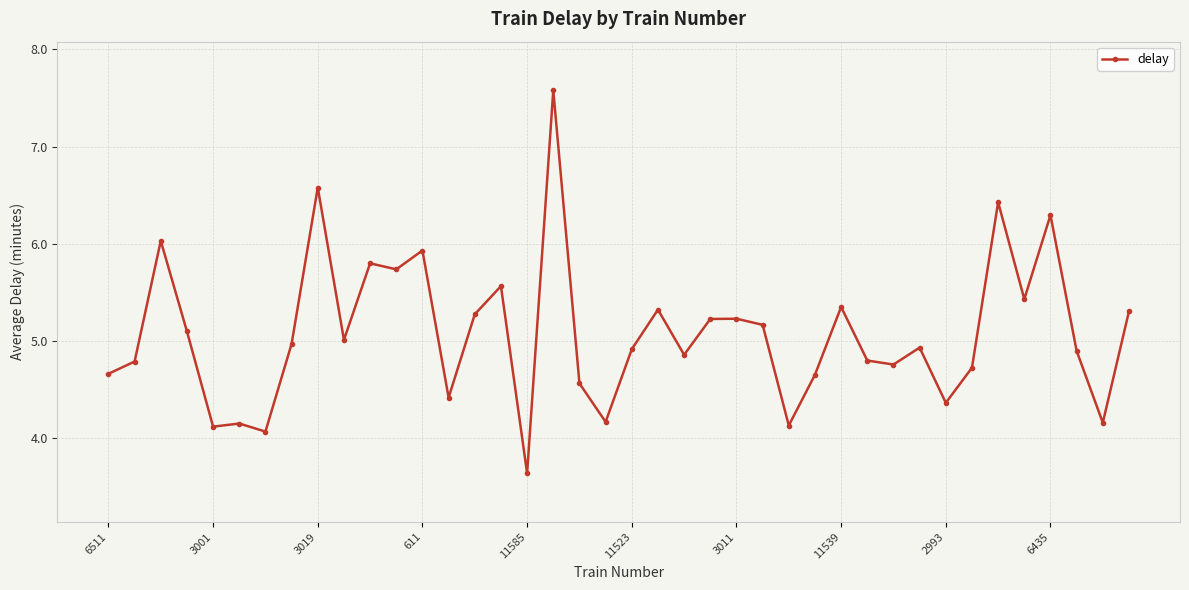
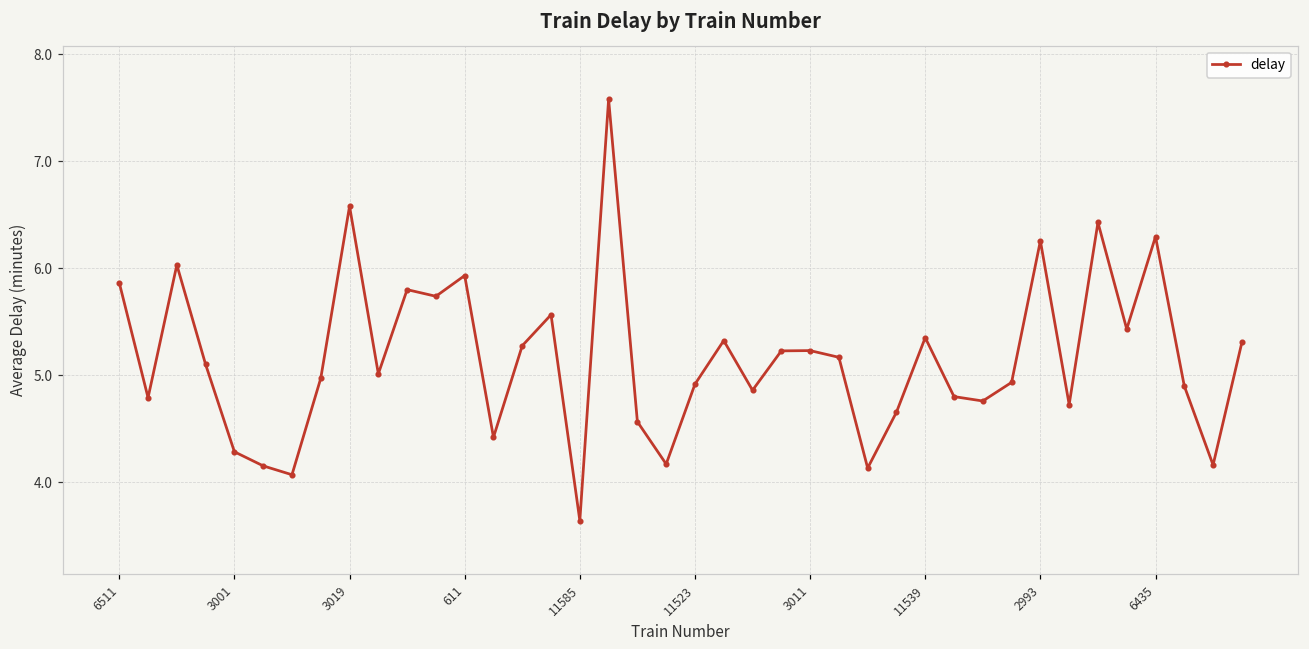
  {
-   "6511": 4.7,
-   "3001": 4.1,
+   "6511": 5.9,
+   "3001": 4.3,
    "3019": 6.6,
    "611": 5.9,
    "11585": 3.6,
    "11523": 4.9,
    "3011": 5.2,
    "11539": 5.4,
-   "2993": 4.4,
+   "2993": 6.3,
    "6435": 6.3
  }
